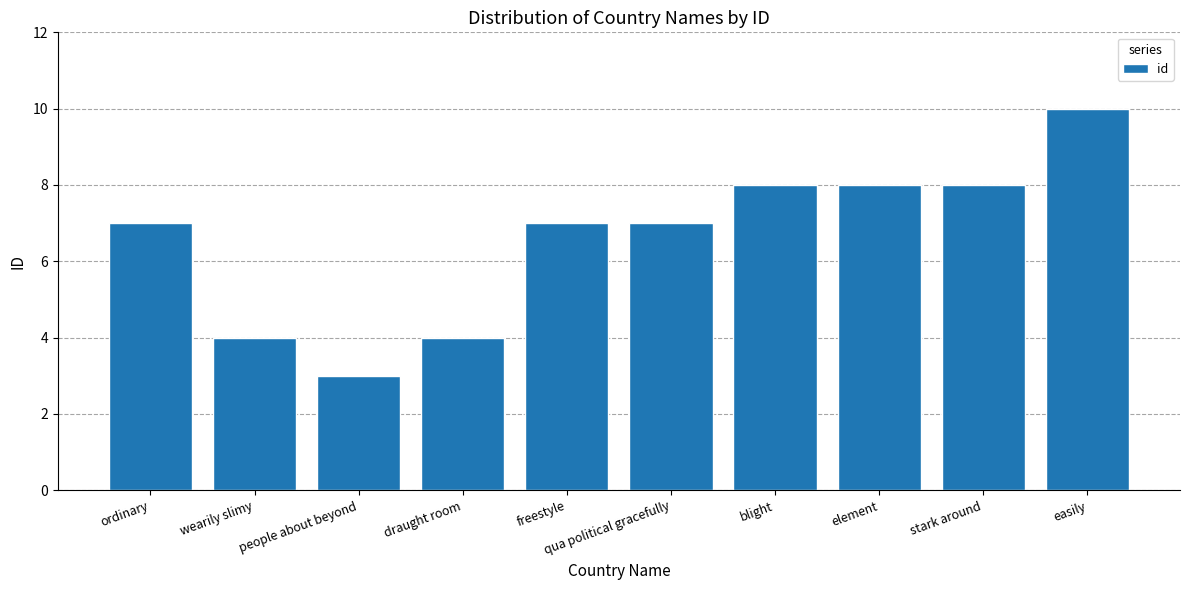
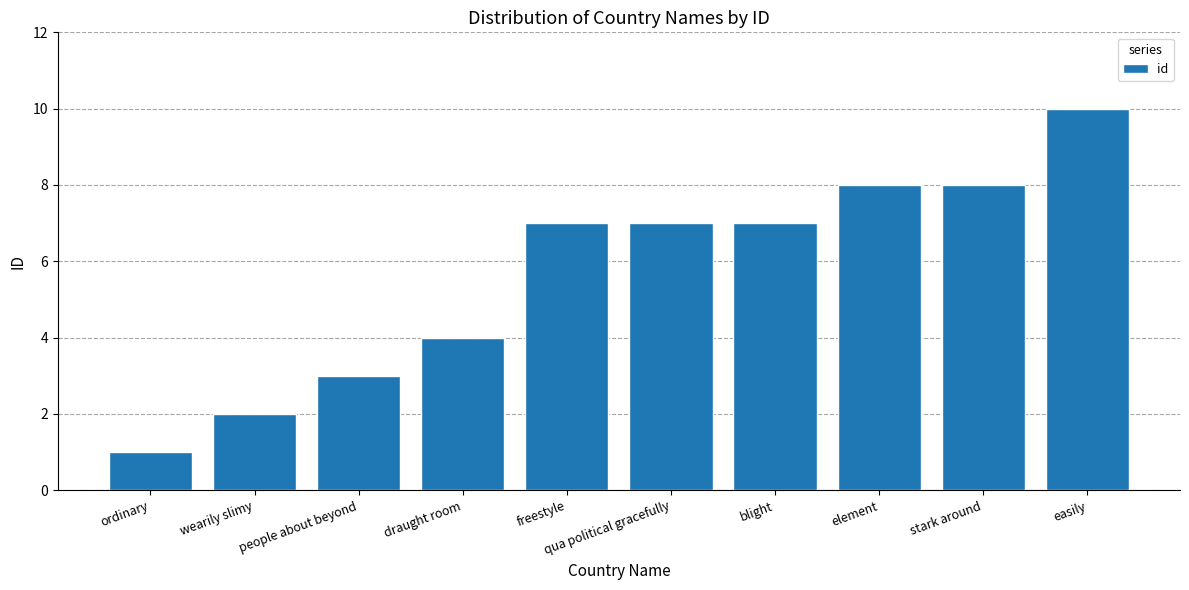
  {
-   "ordinary": 7,
-   "wearily slimy": 4,
+   "ordinary": 1,
+   "wearily slimy": 2,
    "people about beyond": 3,
    "draught room": 4,
    "freestyle": 7,
    "qua political gracefully": 7,
-   "blight": 8,
+   "blight": 7,
    "element": 8,
    "stark around": 8,
    "easily": 10
  }
